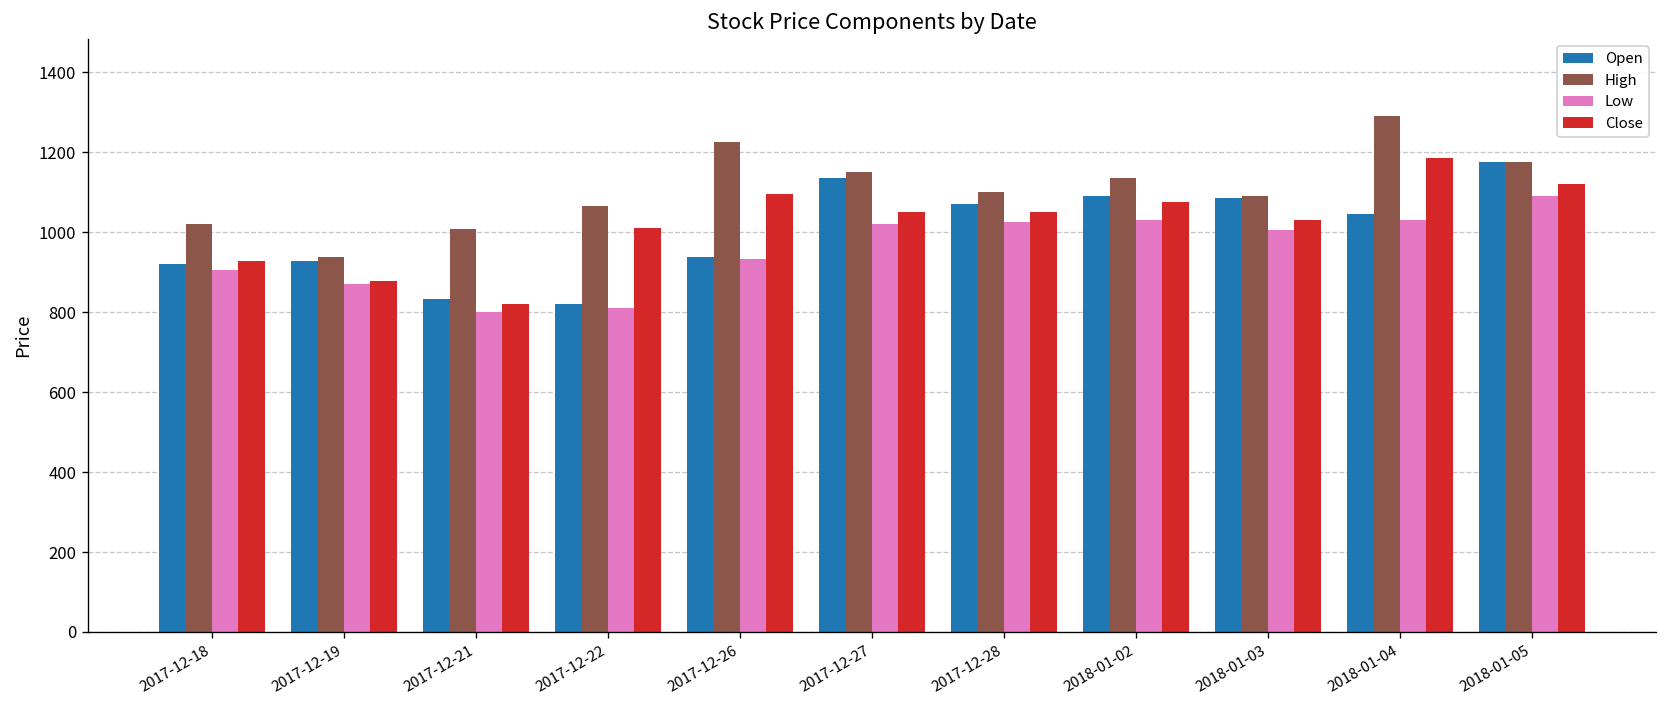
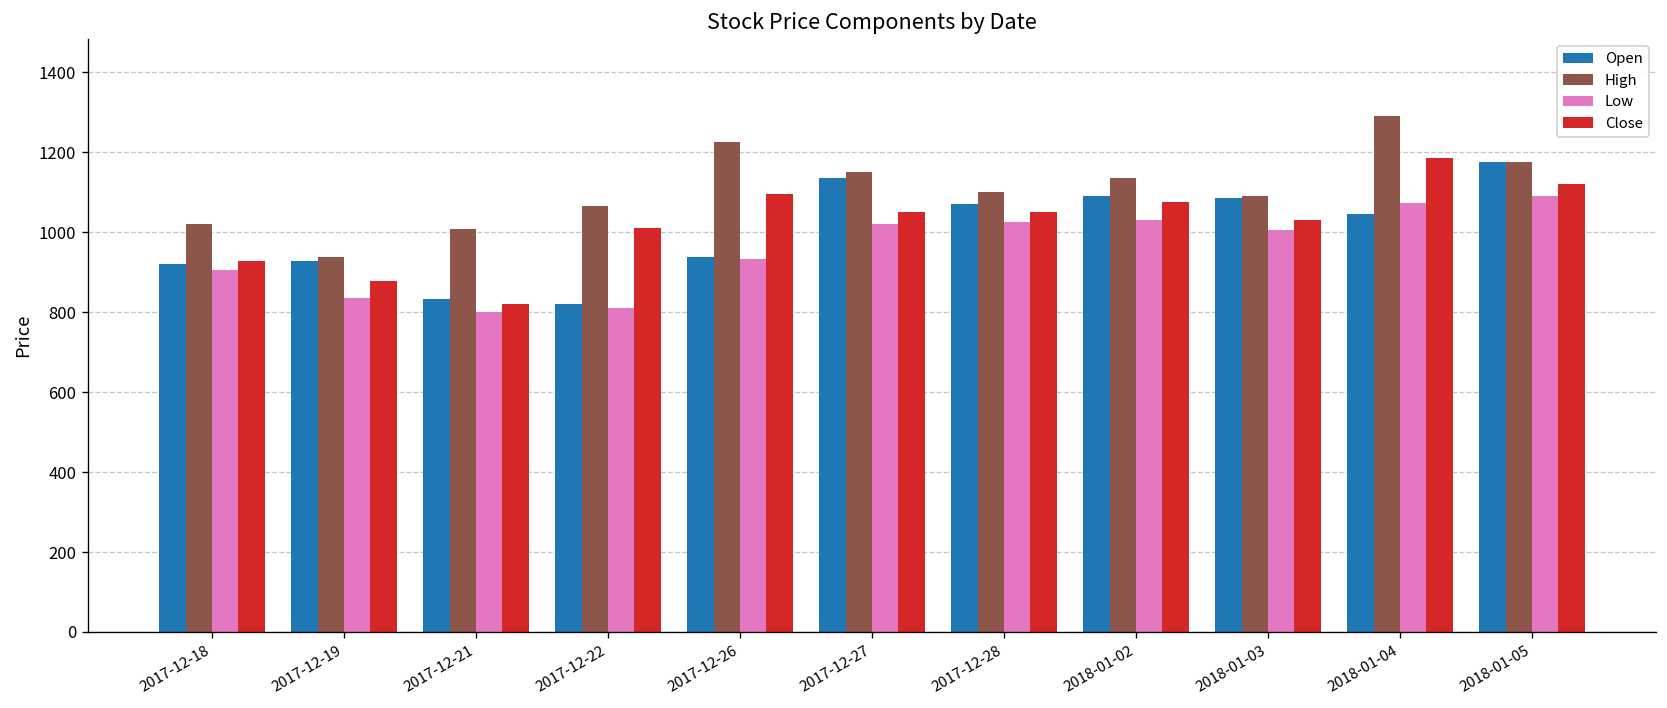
  {
    "Open": {
      "2017-12-18": 920,
      "2017-12-19": 930,
      "2017-12-21": 830,
      "2017-12-22": 820,
      "2017-12-26": 940,
      "2017-12-27": 1140,
      "2017-12-28": 1070,
      "2018-01-02": 1090,
      "2018-01-03": 1090,
      "2018-01-04": 1050,
      "2018-01-05": 1180
    },
    "High": {
      "2017-12-18": 1020,
      "2017-12-19": 940,
      "2017-12-21": 1010,
      "2017-12-22": 1070,
      "2017-12-26": 1230,
      "2017-12-27": 1150,
      "2017-12-28": 1100,
      "2018-01-02": 1140,
      "2018-01-03": 1090,
      "2018-01-04": 1290,
      "2018-01-05": 1180
    },
    "Low": {
      "2017-12-18": 910,
-     "2017-12-19": 870,
+     "2017-12-19": 840,
      "2017-12-21": 800,
      "2017-12-22": 810,
      "2017-12-26": 930,
      "2017-12-27": 1020,
      "2017-12-28": 1030,
      "2018-01-02": 1030,
      "2018-01-03": 1010,
-     "2018-01-04": 1030,
+     "2018-01-04": 1070,
      "2018-01-05": 1090
    },
    "Close": {
      "2017-12-18": 930,
      "2017-12-19": 880,
      "2017-12-21": 820,
      "2017-12-22": 1010,
      "2017-12-26": 1100,
      "2017-12-27": 1050,
      "2017-12-28": 1050,
      "2018-01-02": 1080,
      "2018-01-03": 1030,
      "2018-01-04": 1190,
      "2018-01-05": 1120
    }
  }
